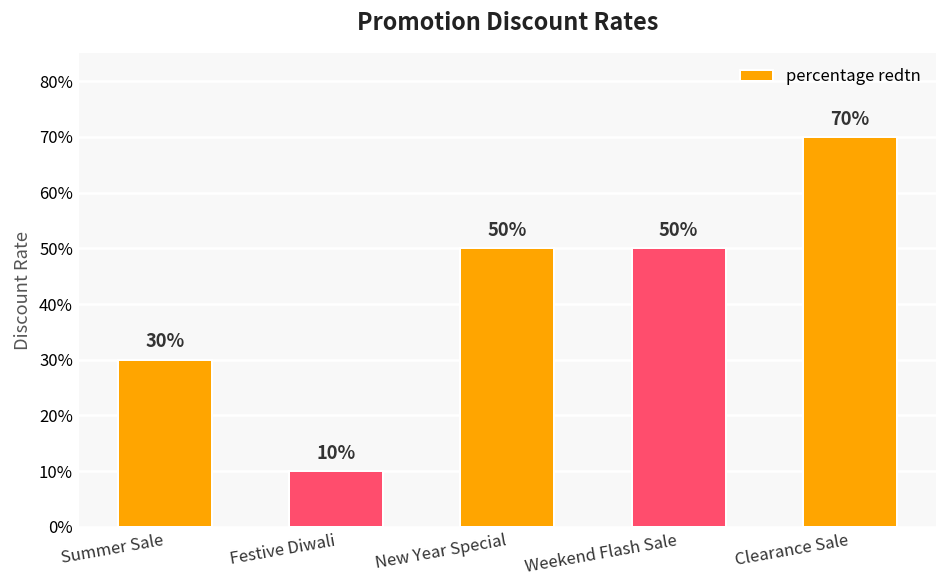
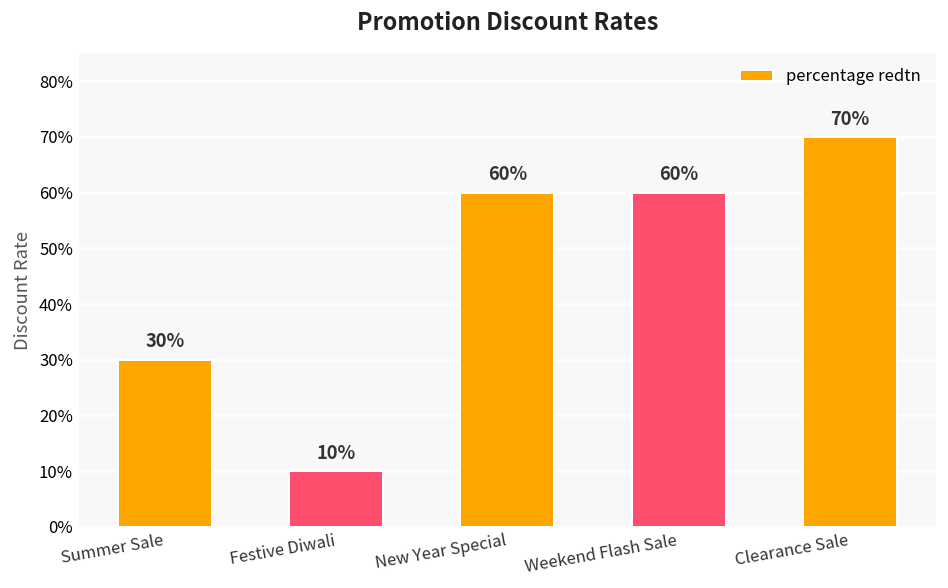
  {
    "Summer Sale": "30%",
    "Festive Diwali": "10%",
-   "New Year Special": "50%",
-   "Weekend Flash Sale": "50%",
+   "New Year Special": "60%",
+   "Weekend Flash Sale": "60%",
    "Clearance Sale": "70%"
  }
